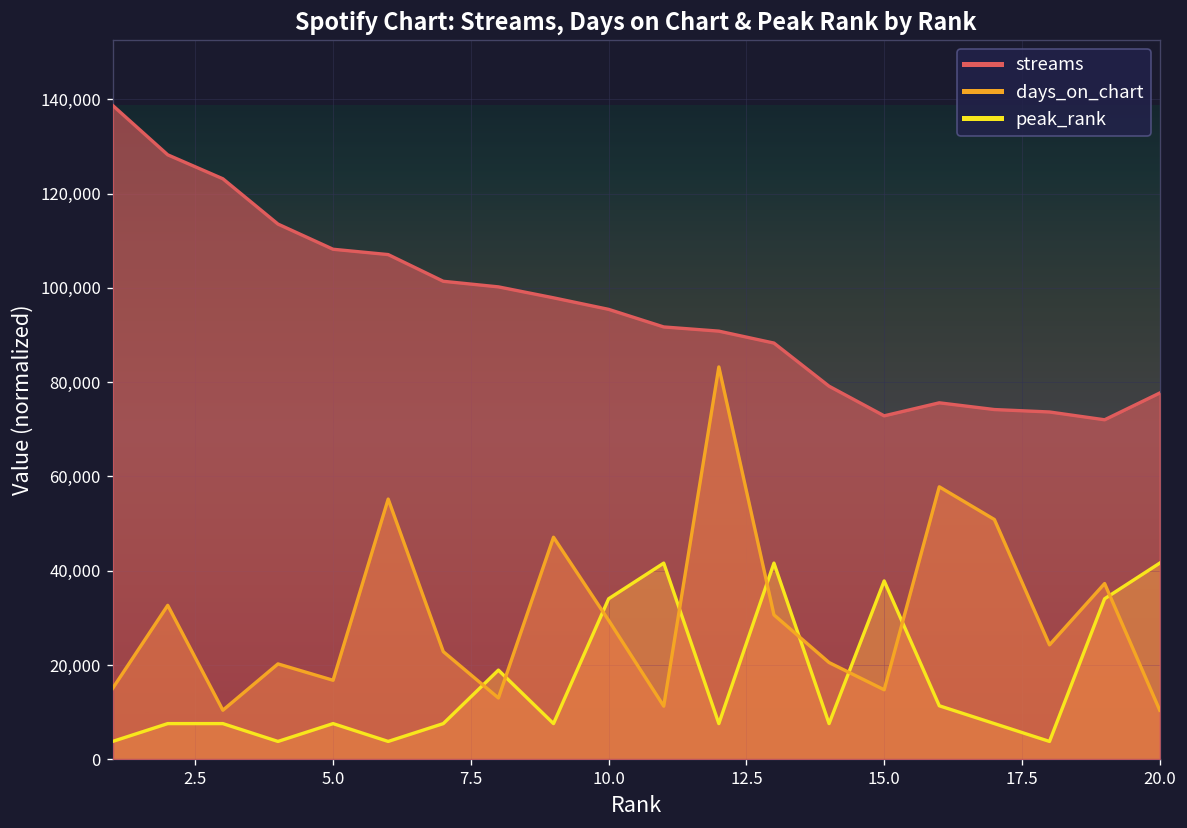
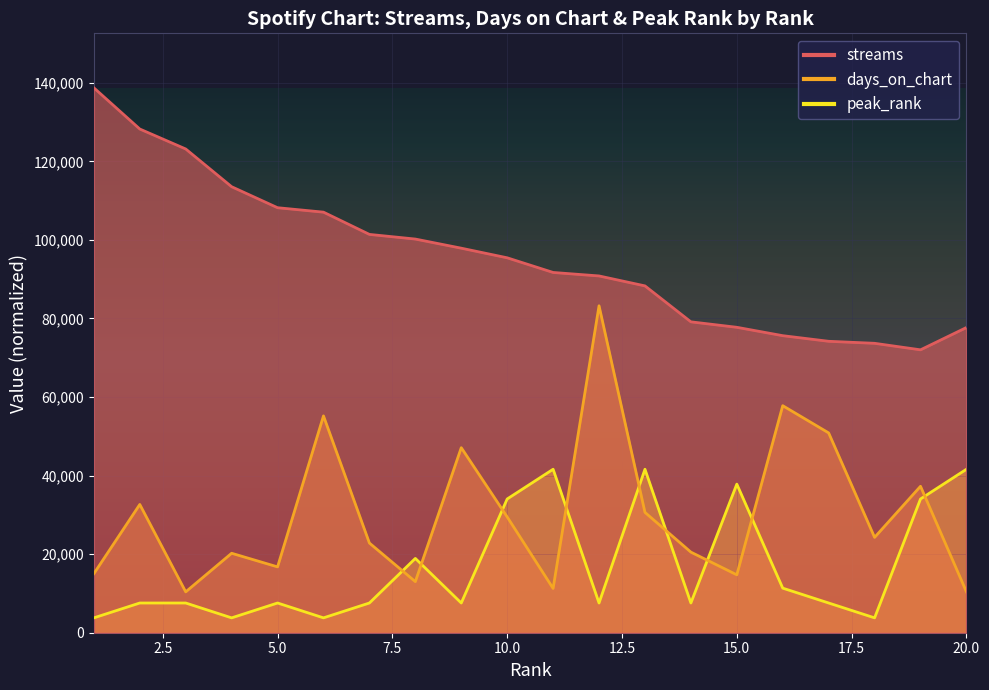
  {
    "streams": {
      "5.0": "108,000",
      "10.0": "95,000",
-     "15.0": "73,000",
+     "15.0": "78,000",
      "20.0": "78,000"
    }
  }
